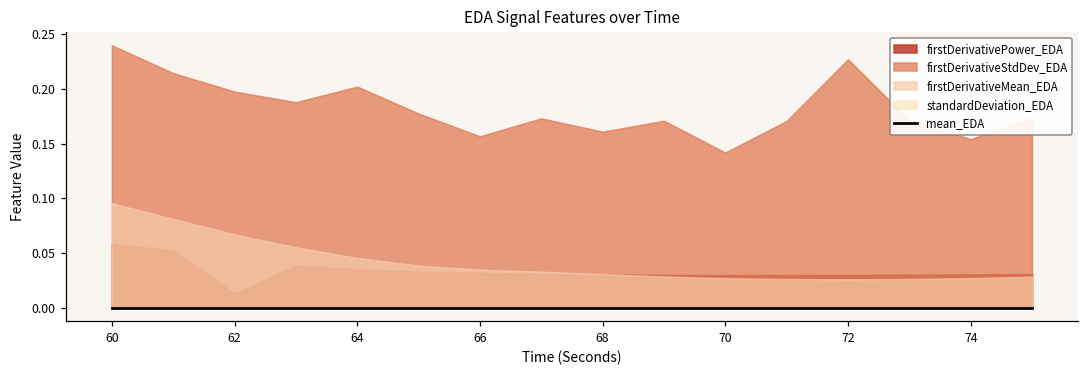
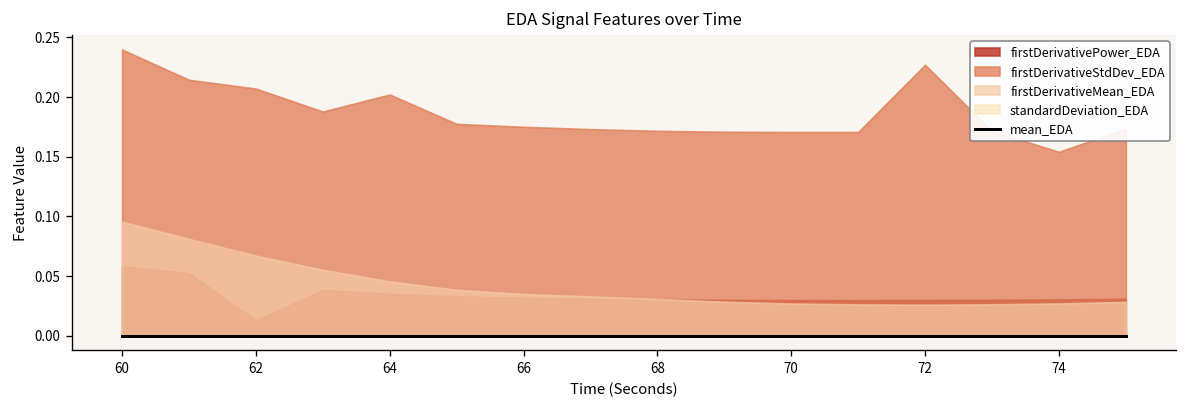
  {
    "firstDerivativePower_EDA": {
      "60": 0.06,
      "62": 0.01,
      "64": 0.04,
      "66": 0.03,
      "70": 0.03,
      "72": 0.03,
      "74": 0.03
    },
    "firstDerivativeStdDev_EDA": {
      "60": 0.24,
-     "62": 0.20,
+     "62": 0.21,
      "64": 0.20,
-     "66": 0.16,
-     "68": 0.16,
-     "70": 0.14,
+     "66": 0.18,
+     "68": 0.17,
+     "70": 0.17,
      "72": 0.23,
      "74": 0.15
    }
  }
